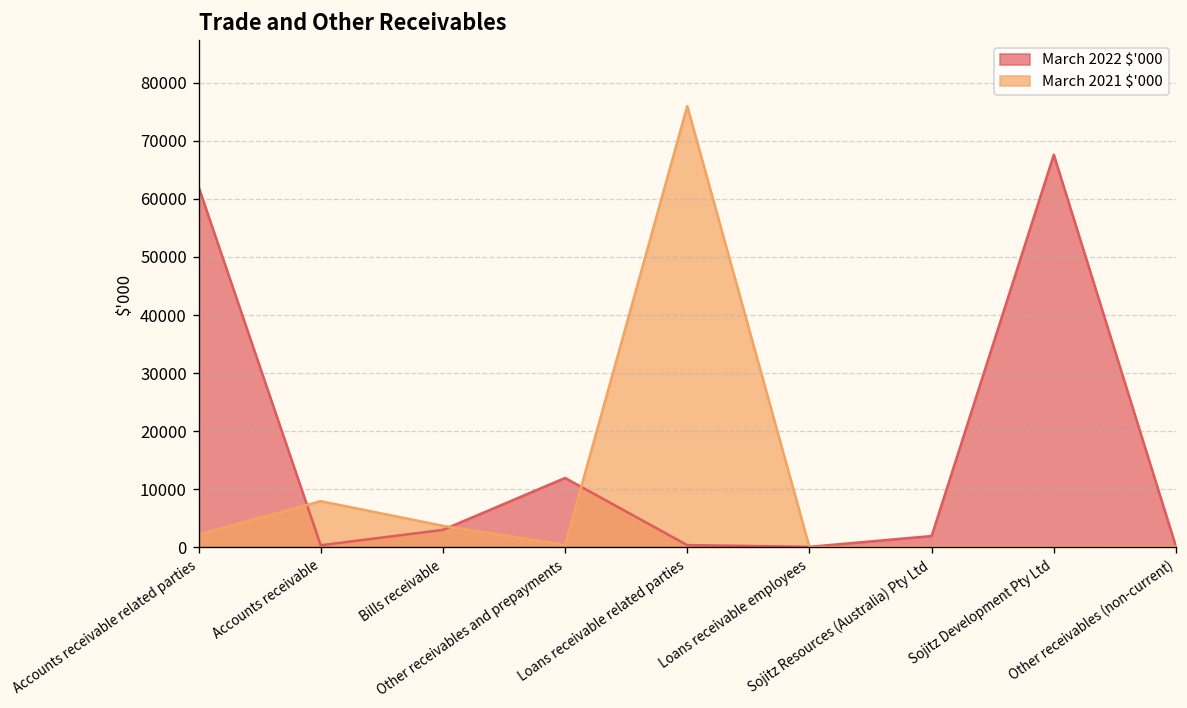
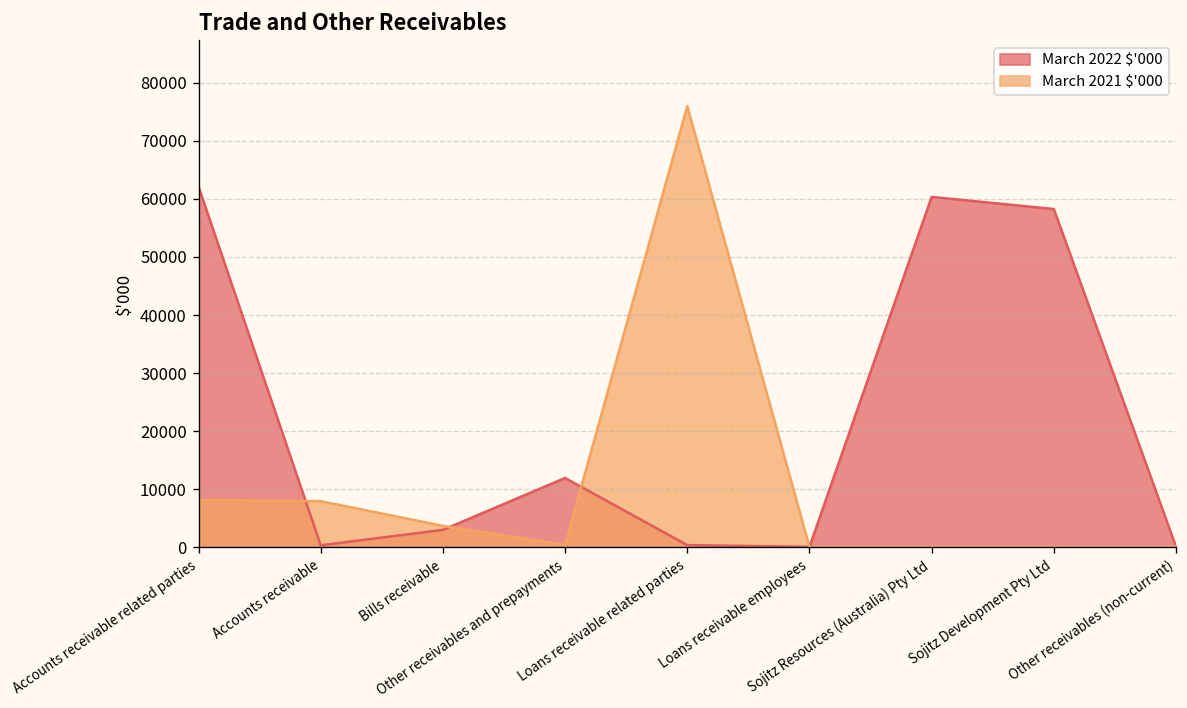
  {
    "March 2022 $'000": {
      "Accounts receivable related parties": 62000,
      "Accounts receivable": 0,
      "Bills receivable": 3000,
      "Other receivables and prepayments": 12000,
      "Loans receivable related parties": 0,
-     "Sojitz Resources (Australia) Pty Ltd": 2000,
-     "Sojitz Development Pty Ltd": 68000
+     "Sojitz Resources (Australia) Pty Ltd": 60000,
+     "Sojitz Development Pty Ltd": 58000
    },
    "March 2021 $'000": {
-     "Accounts receivable related parties": 2000,
+     "Accounts receivable related parties": 8000,
      "Accounts receivable": 8000,
      "Bills receivable": 4000,
      "Other receivables and prepayments": 0,
      "Loans receivable related parties": 76000,
      "Sojitz Resources (Australia) Pty Ltd": 0,
      "Sojitz Development Pty Ltd": 0
    }
  }
